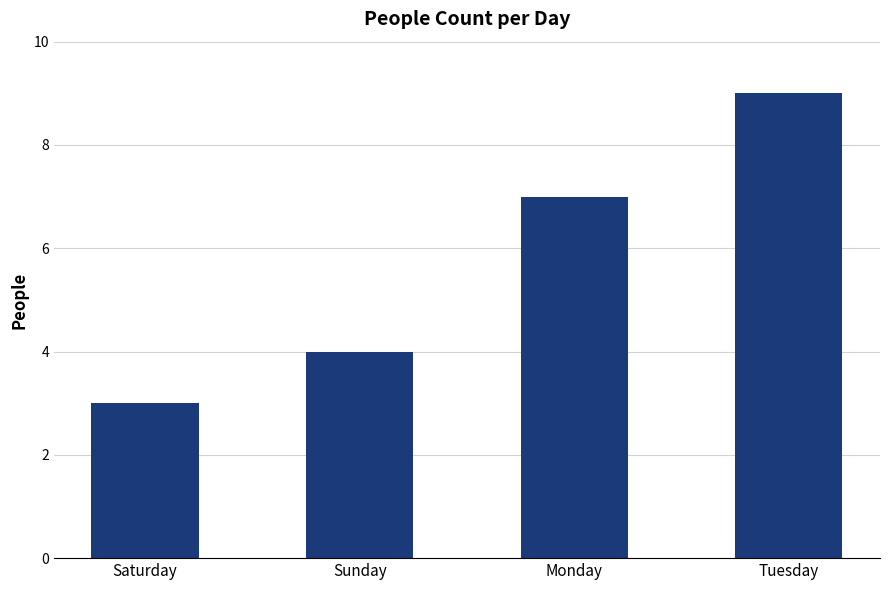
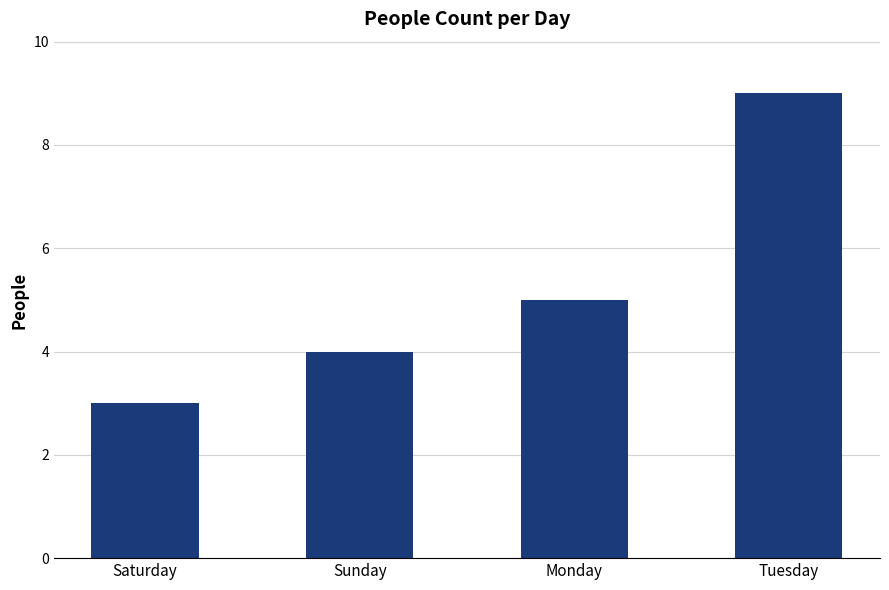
  {
    "Saturday": 3,
    "Sunday": 4,
-   "Monday": 7,
+   "Monday": 5,
    "Tuesday": 9
  }
